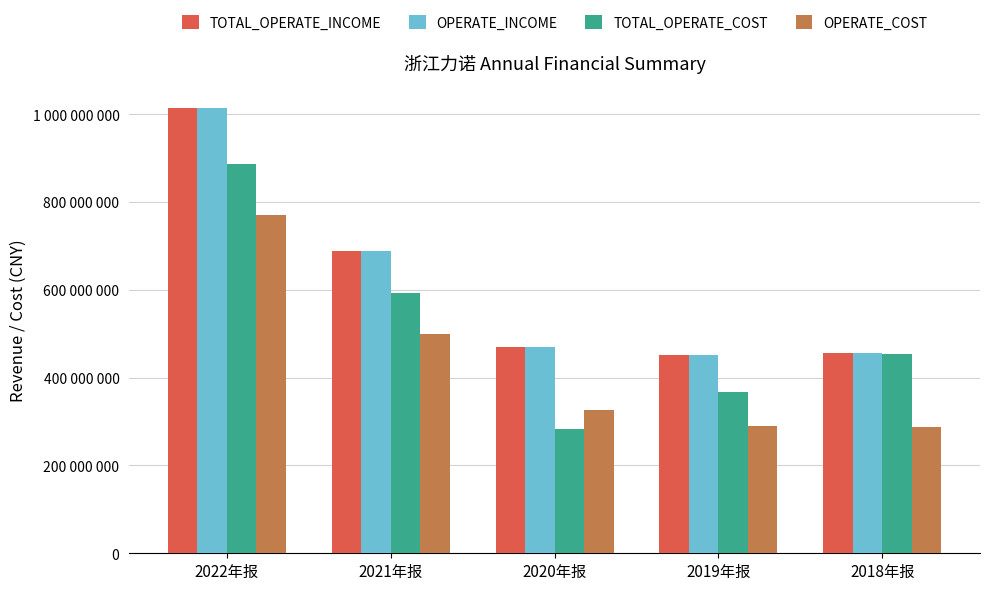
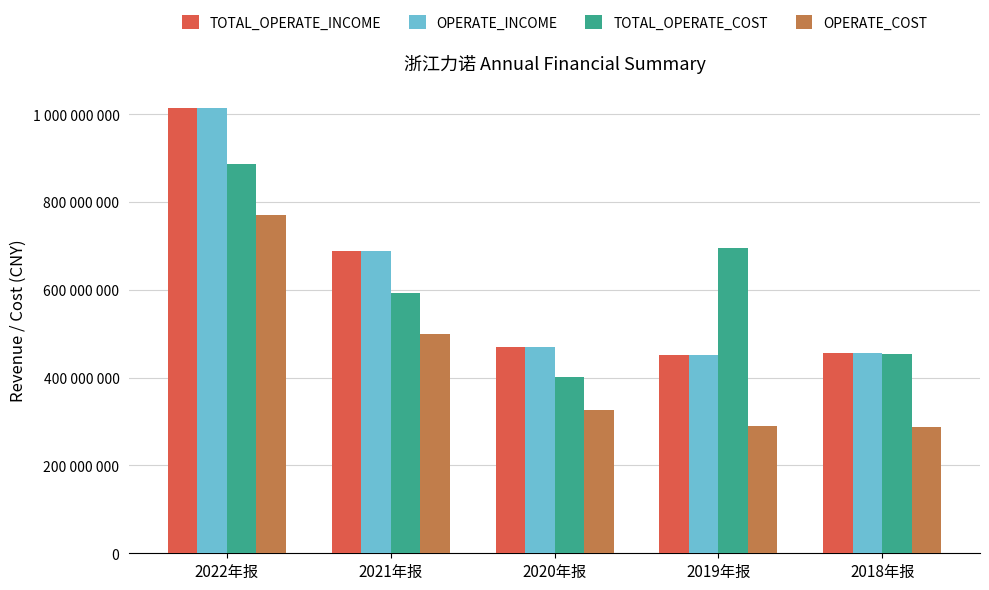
  {
    "OPERATE_INCOME": {
      "2022年报": 1010000000,
      "2021年报": 690000000,
      "2020年报": 470000000,
      "2019年报": 450000000,
      "2018年报": 460000000
    },
    "TOTAL_OPERATE_COST": {
      "2022年报": 890000000,
      "2021年报": 590000000,
-     "2020年报": 280000000,
-     "2019年报": 370000000,
+     "2020年报": 400000000,
+     "2019年报": 700000000,
      "2018年报": 450000000
    }
  }
